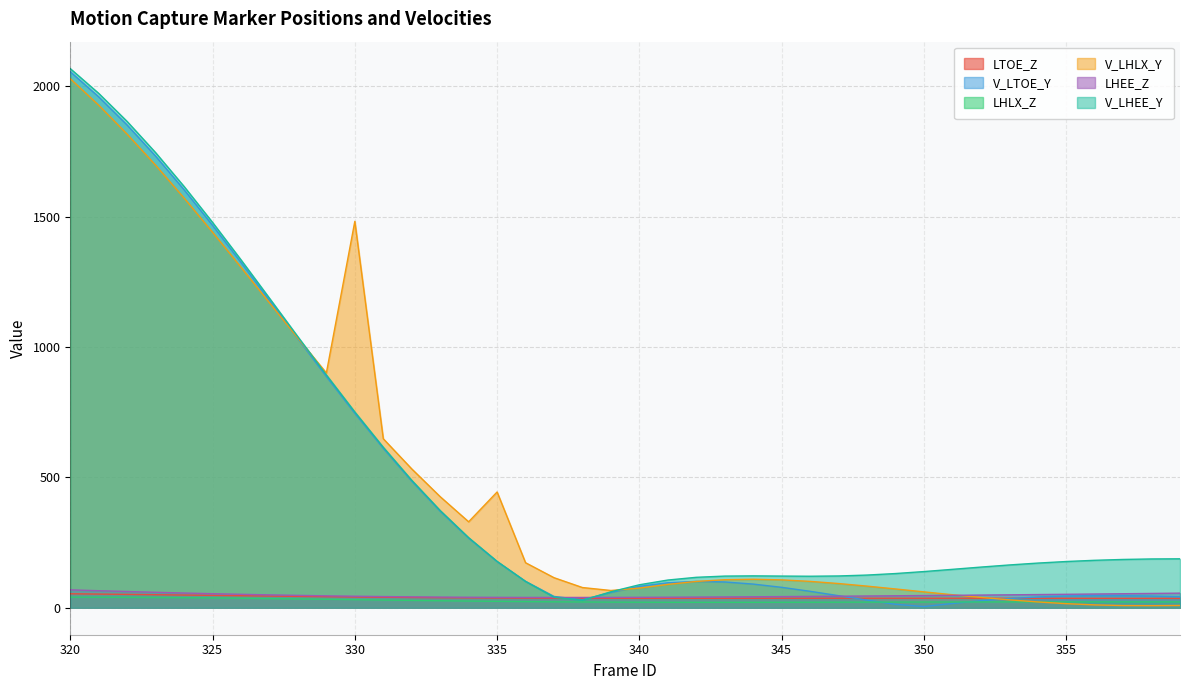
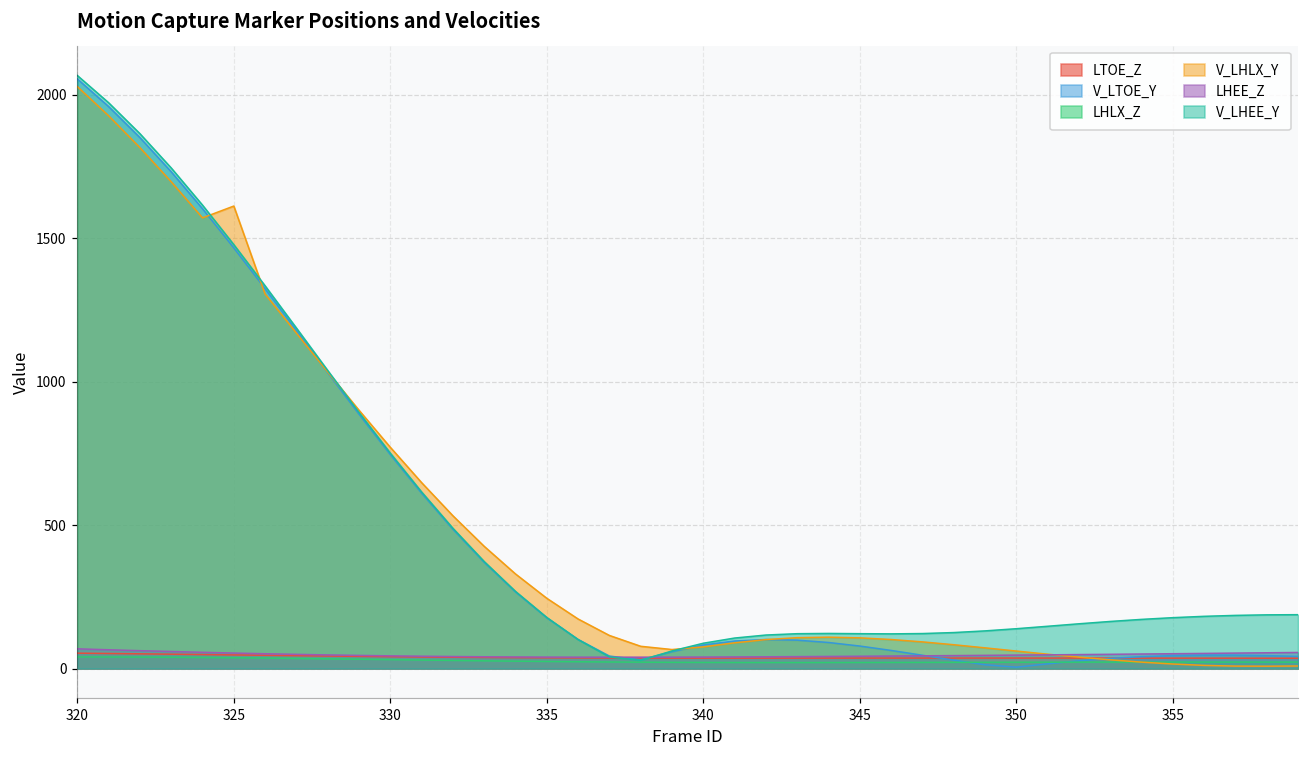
  {
    "LTOE_Z": {
      "320": 50,
      "350": 40
    },
    "V_LHLX_Y": {
      "320": 2030,
-     "325": 1440,
-     "330": 1480,
-     "335": 440,
+     "325": 1610,
+     "330": 770,
+     "335": 240,
      "345": 110,
      "350": 60
    },
    "LHEE_Z": {
      "320": 70,
      "350": 50
    }
  }
